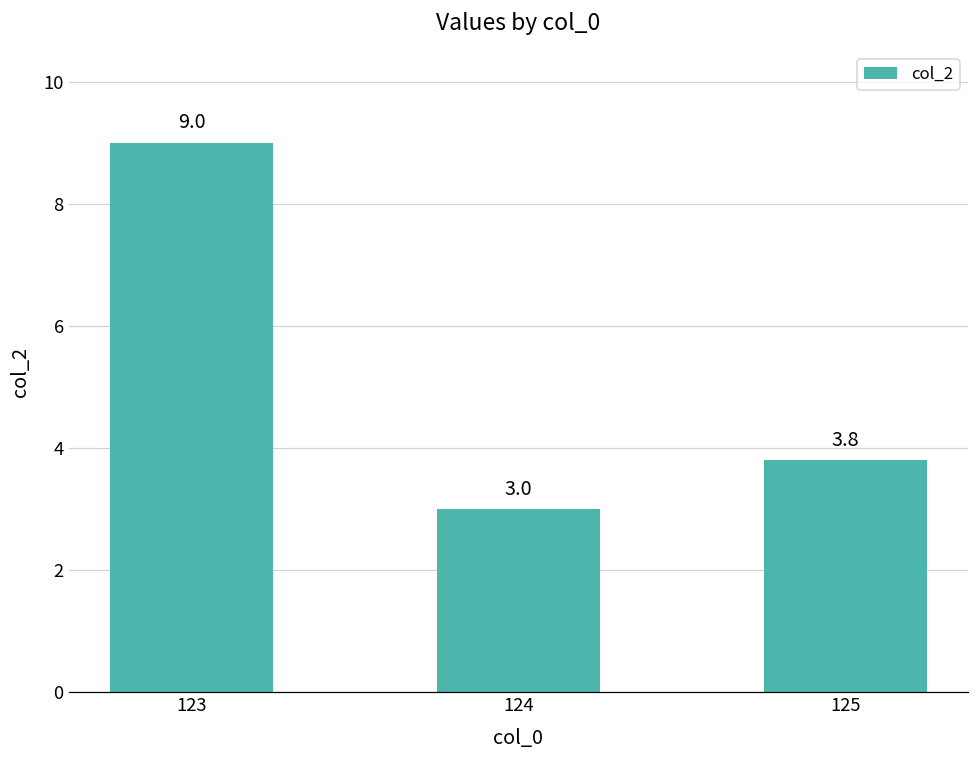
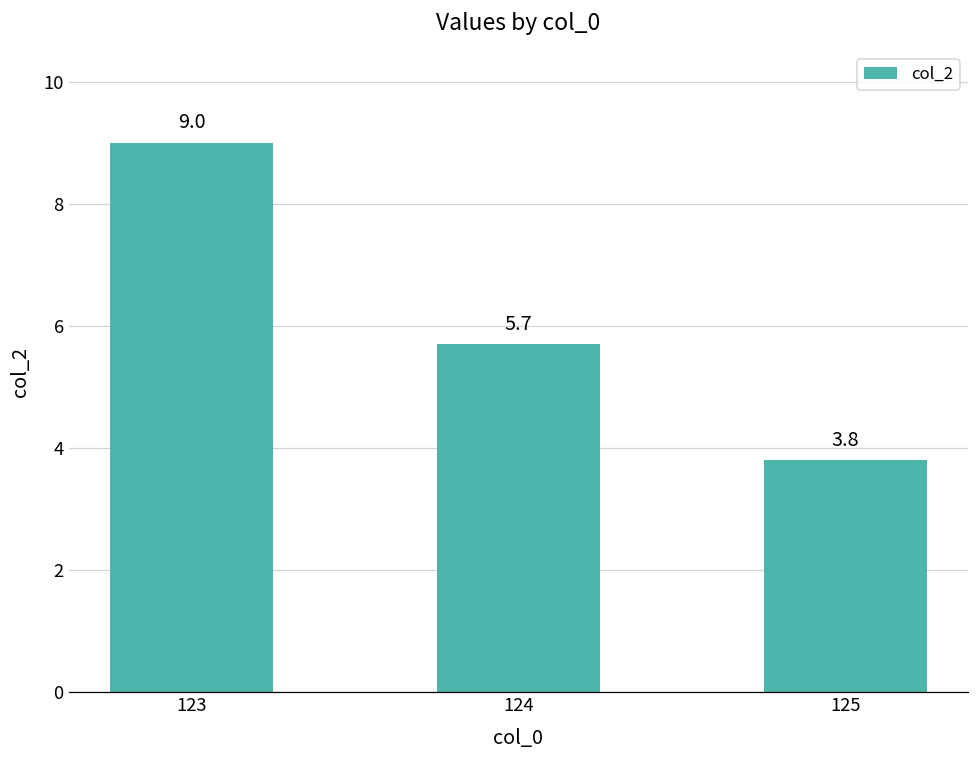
  {
    "123": 9.0,
-   "124": 3.0,
+   "124": 5.7,
    "125": 3.8
  }
